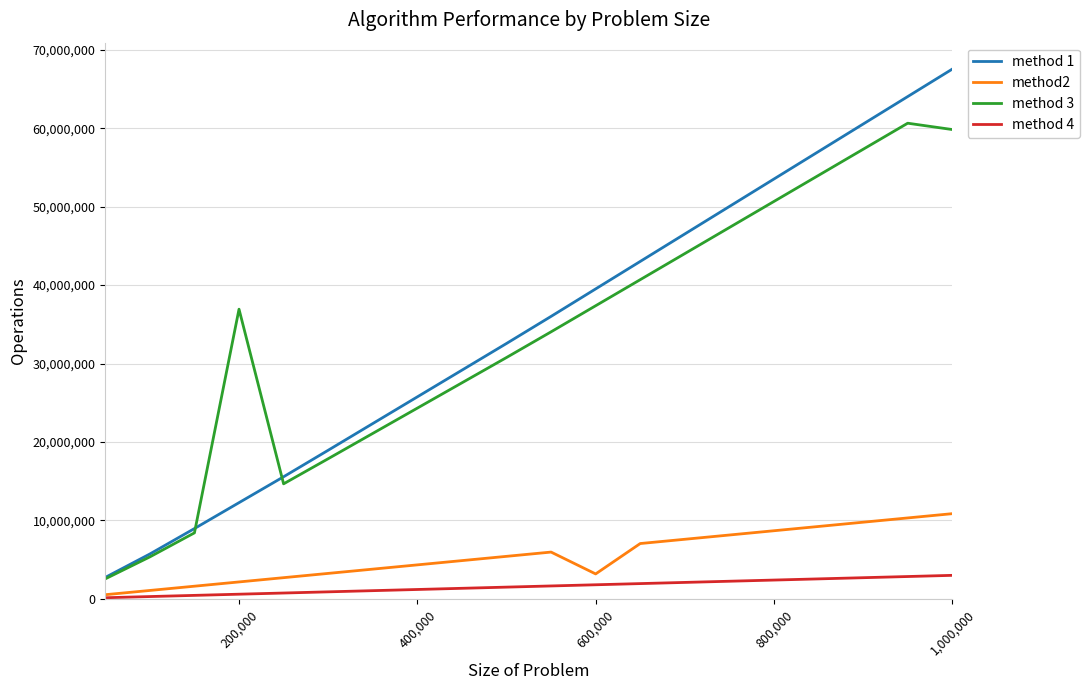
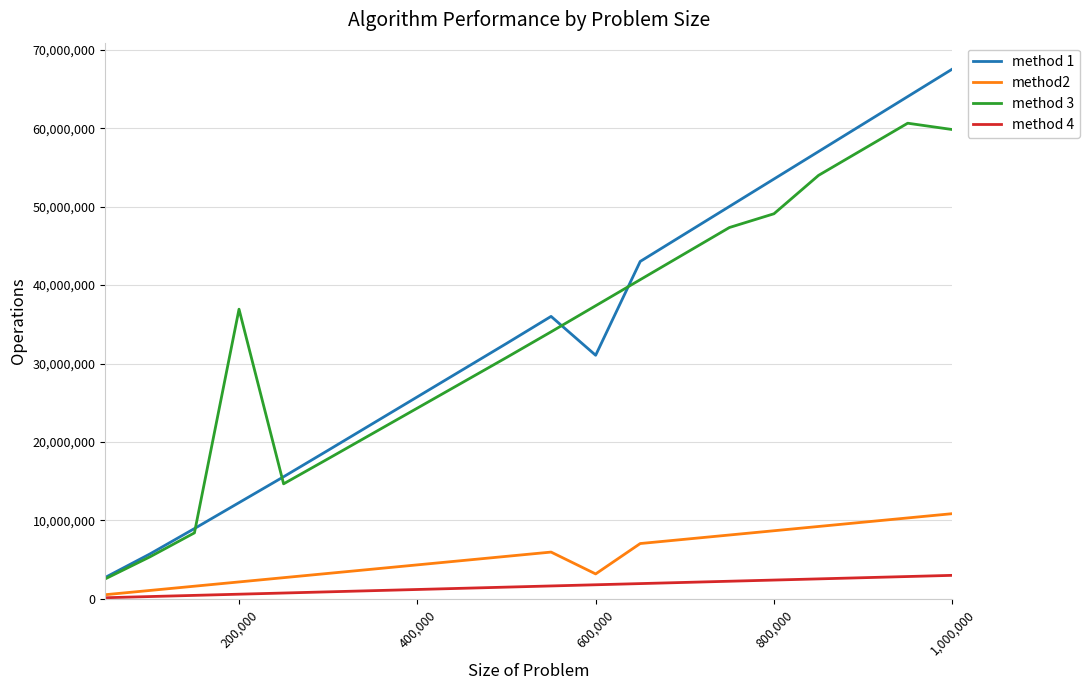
  {
    "method 1": {
      "200,000": "12,000,000",
      "400,000": "26,000,000",
-     "600,000": "40,000,000",
+     "600,000": "31,000,000",
      "800,000": "54,000,000",
      "1,000,000": "68,000,000"
    },
    "method2": {
      "200,000": "2,000,000",
      "400,000": "4,000,000",
      "600,000": "3,000,000",
      "800,000": "9,000,000",
      "1,000,000": "11,000,000"
    },
    "method 3": {
      "200,000": "37,000,000",
      "400,000": "24,000,000",
      "600,000": "37,000,000",
-     "800,000": "51,000,000",
+     "800,000": "49,000,000",
      "1,000,000": "60,000,000"
    },
    "method 4": {
      "200,000": "1,000,000",
      "400,000": "1,000,000",
      "600,000": "2,000,000",
      "800,000": "2,000,000",
      "1,000,000": "3,000,000"
    }
  }
